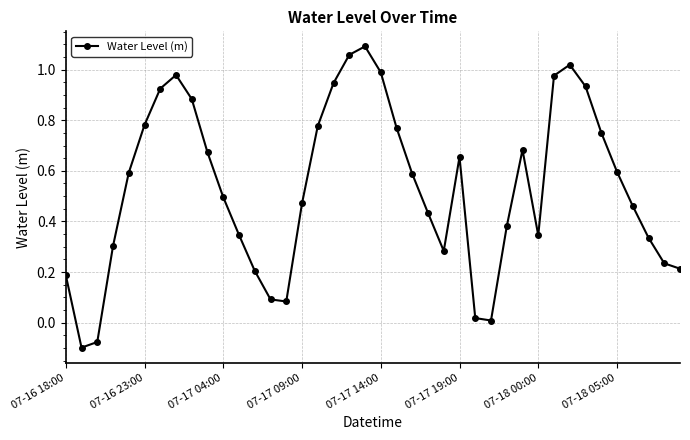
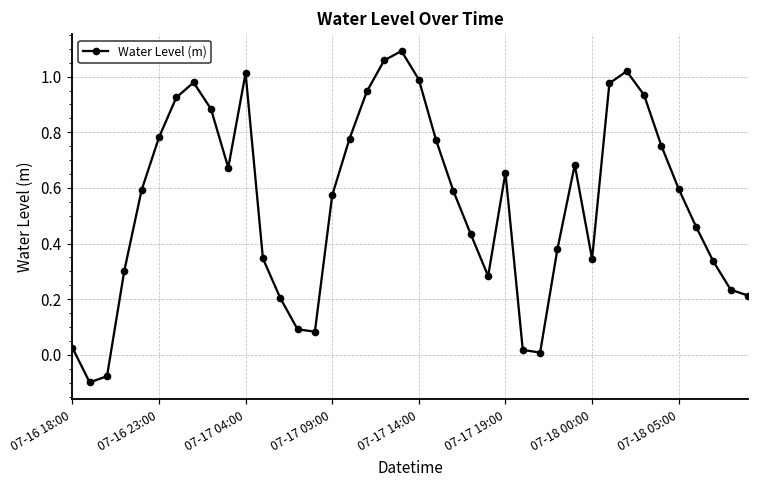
  {
-   "07-16 18:00": 0.19,
+   "07-16 18:00": 0.03,
    "07-16 23:00": 0.78,
-   "07-17 04:00": 0.50,
-   "07-17 09:00": 0.47,
+   "07-17 04:00": 1.01,
+   "07-17 09:00": 0.57,
    "07-17 14:00": 0.99,
    "07-17 19:00": 0.66,
    "07-18 00:00": 0.34,
    "07-18 05:00": 0.60
  }
